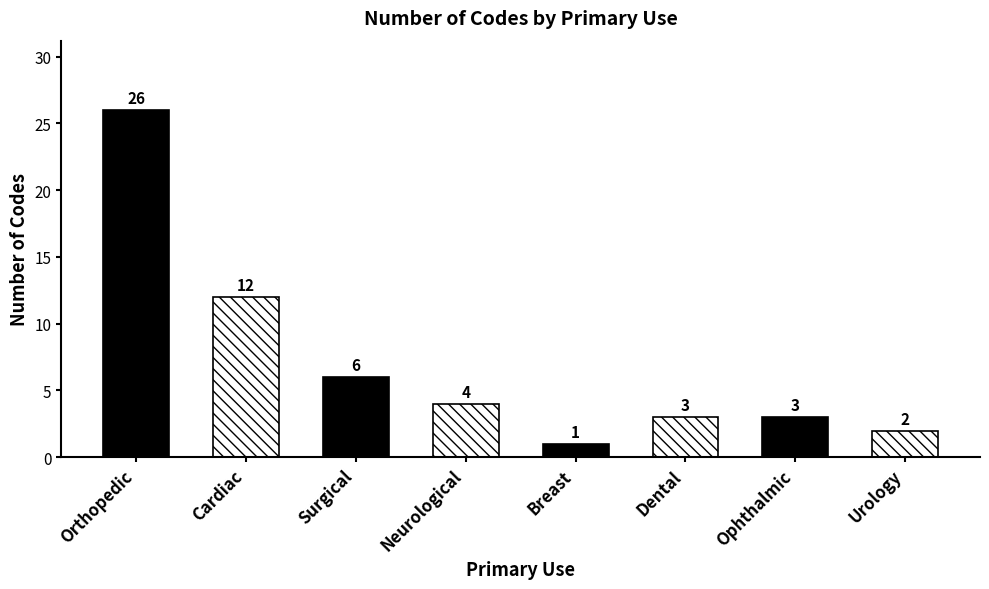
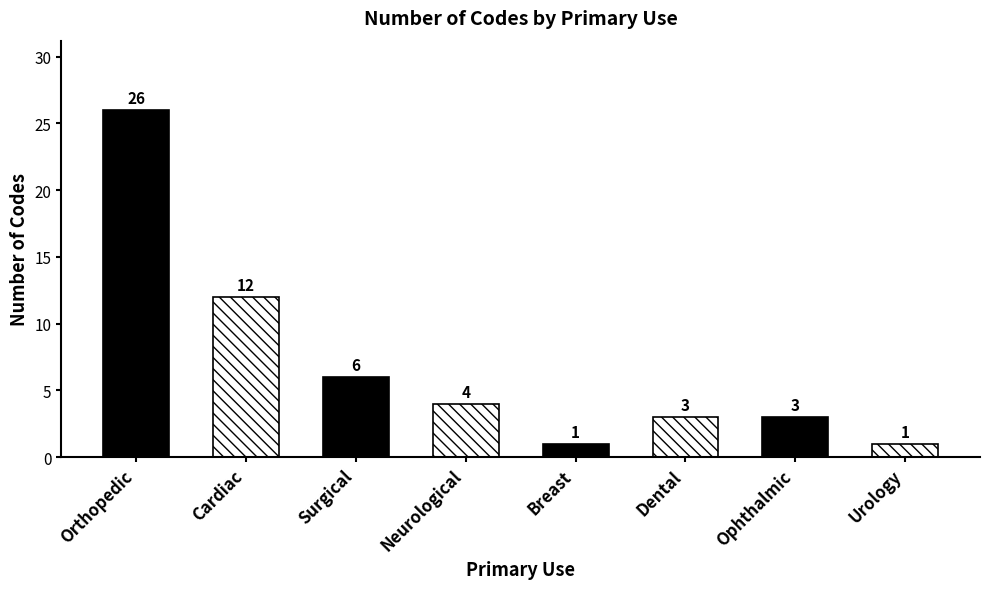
  {
    "Orthopedic": 26,
    "Cardiac": 12,
    "Surgical": 6,
    "Neurological": 4,
    "Breast": 1,
    "Dental": 3,
    "Ophthalmic": 3,
-   "Urology": 2
+   "Urology": 1
  }
